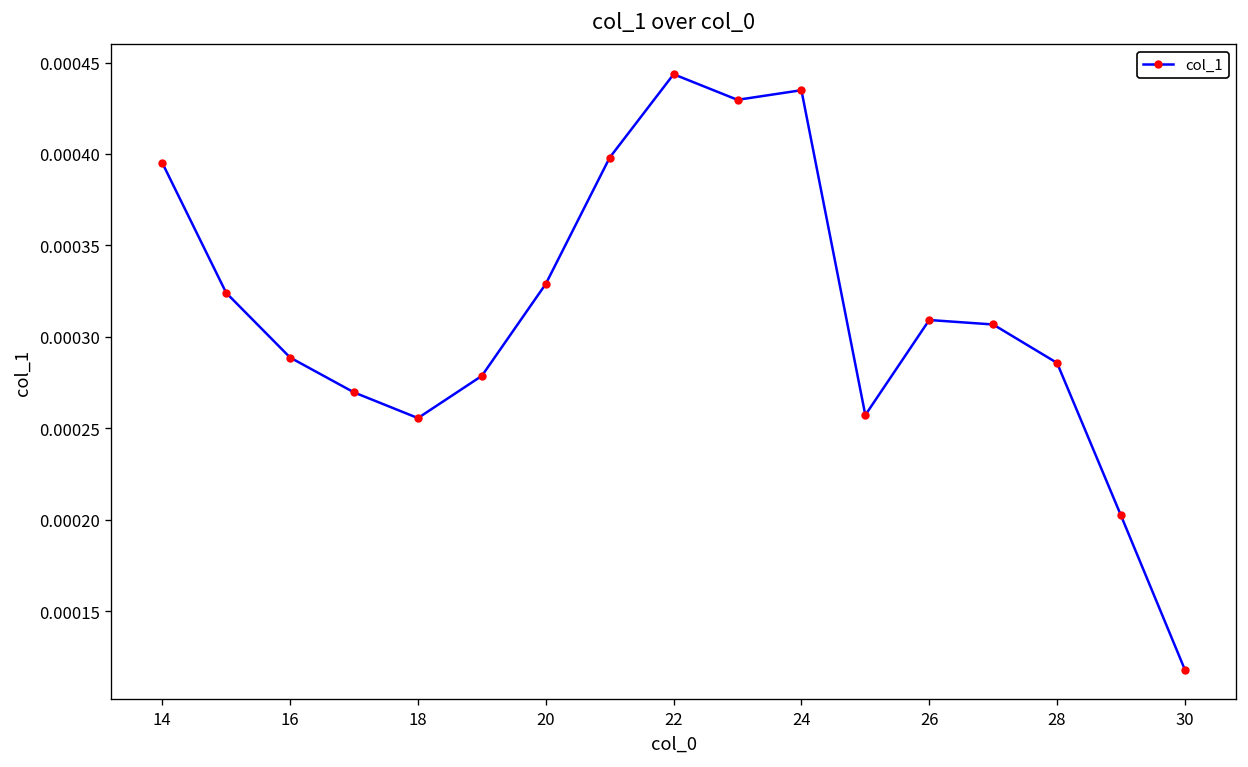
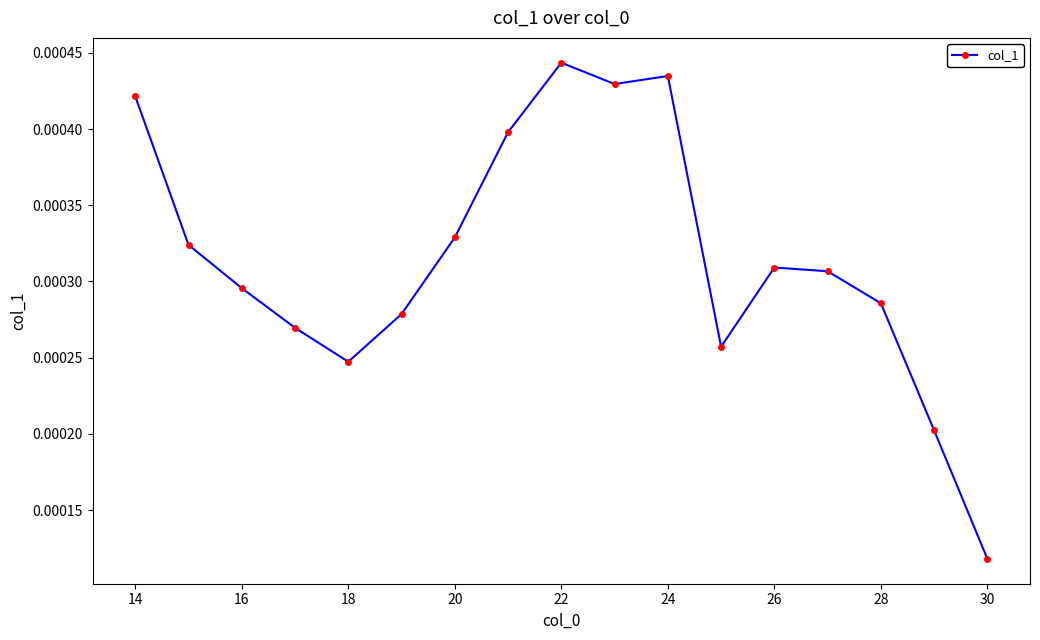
  {
-   "14": 0.000395,
-   "16": 0.000289,
-   "18": 0.000256,
+   "14": 0.000422,
+   "16": 0.000296,
+   "18": 0.000247,
    "20": 0.000329,
    "22": 0.000444,
    "24": 0.000435,
    "26": 0.000309,
    "28": 0.000286,
    "30": 0.000118
  }
